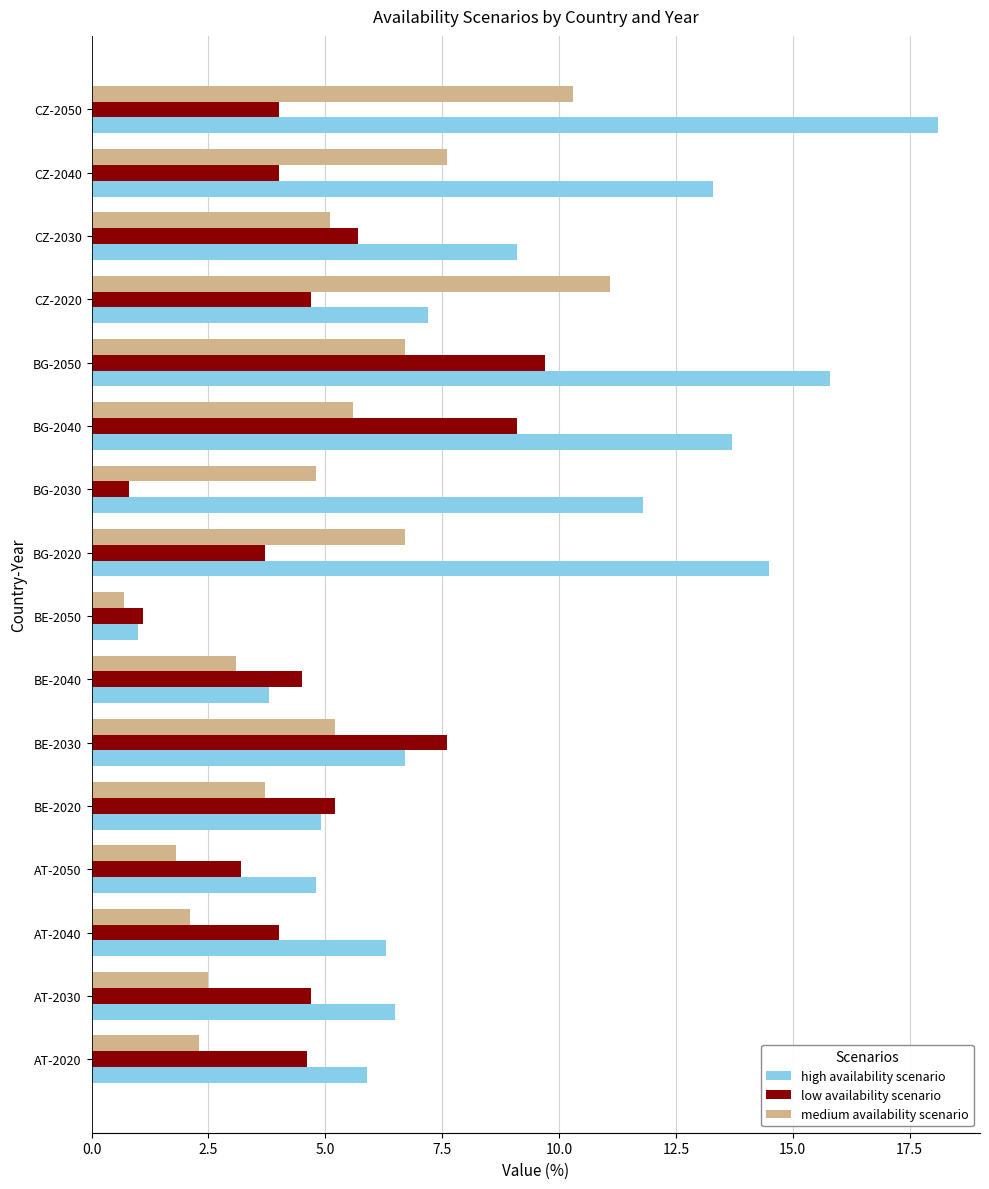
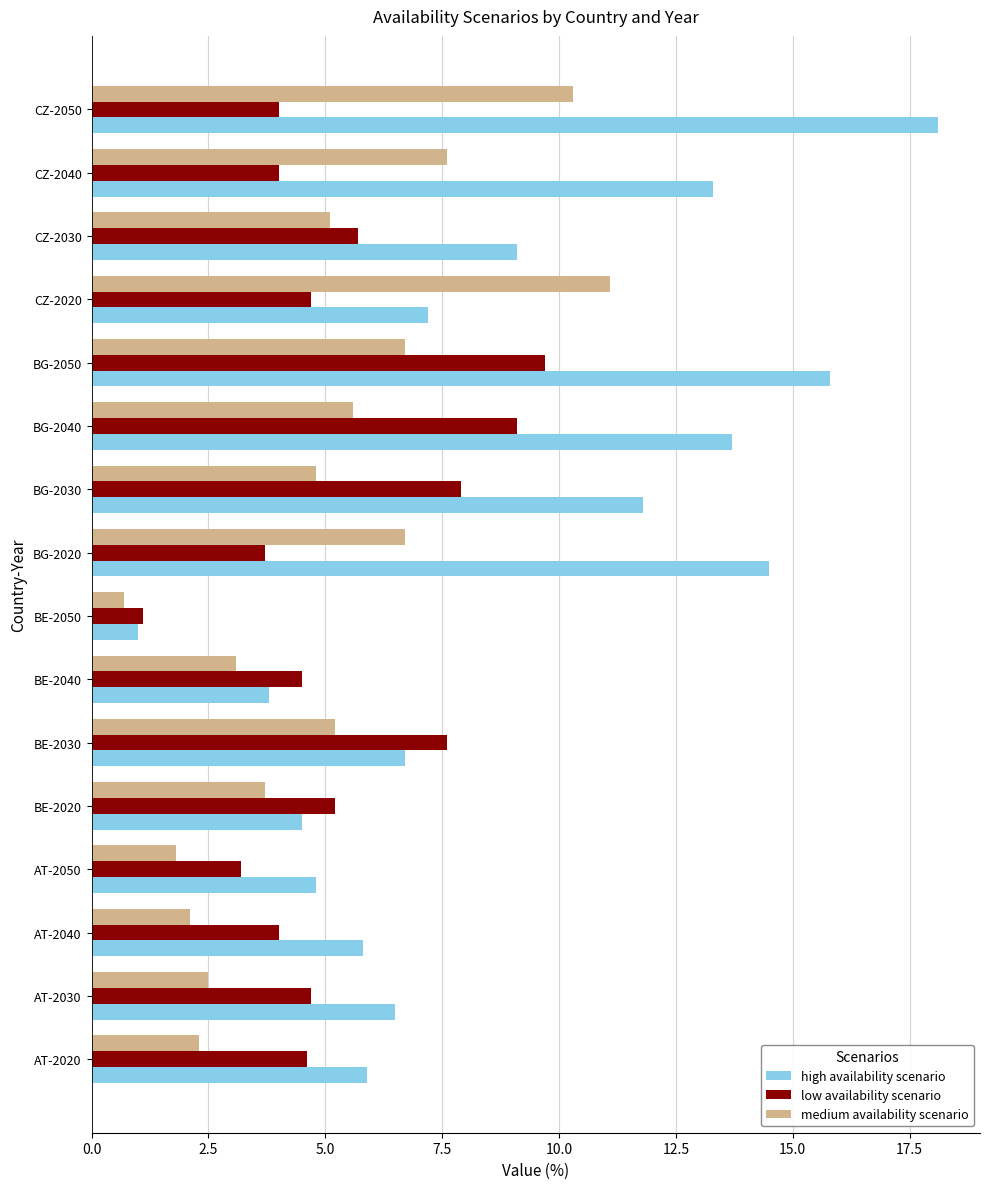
  {
    "high availability scenario": {
      "CZ-2050": 18.1,
      "CZ-2040": 13.3,
      "CZ-2030": 9.1,
      "CZ-2020": 7.2,
      "BG-2050": 15.8,
      "BG-2040": 13.7,
      "BG-2030": 11.8,
      "BG-2020": 14.5,
      "BE-2050": 1.0,
      "BE-2040": 3.8,
      "BE-2030": 6.7,
-     "BE-2020": 4.9,
+     "BE-2020": 4.5,
      "AT-2050": 4.8,
-     "AT-2040": 6.3,
+     "AT-2040": 5.8,
      "AT-2030": 6.5,
      "AT-2020": 5.9
    },
    "low availability scenario": {
      "CZ-2050": 4.0,
      "CZ-2040": 4.0,
      "CZ-2030": 5.7,
      "CZ-2020": 4.7,
      "BG-2050": 9.7,
      "BG-2040": 9.1,
-     "BG-2030": 0.8,
+     "BG-2030": 7.9,
      "BG-2020": 3.7,
      "BE-2050": 1.1,
      "BE-2040": 4.5,
      "BE-2030": 7.6,
      "BE-2020": 5.2,
      "AT-2050": 3.2,
      "AT-2040": 4.0,
      "AT-2030": 4.7,
      "AT-2020": 4.6
    },
    "medium availability scenario": {
      "CZ-2050": 10.3,
      "CZ-2040": 7.6,
      "CZ-2030": 5.1,
      "CZ-2020": 11.1,
      "BG-2050": 6.7,
      "BG-2040": 5.6,
      "BG-2030": 4.8,
      "BG-2020": 6.7,
      "BE-2050": 0.7,
      "BE-2040": 3.1,
      "BE-2030": 5.2,
      "BE-2020": 3.7,
      "AT-2050": 1.8,
      "AT-2040": 2.1,
      "AT-2030": 2.5,
      "AT-2020": 2.3
    }
  }
